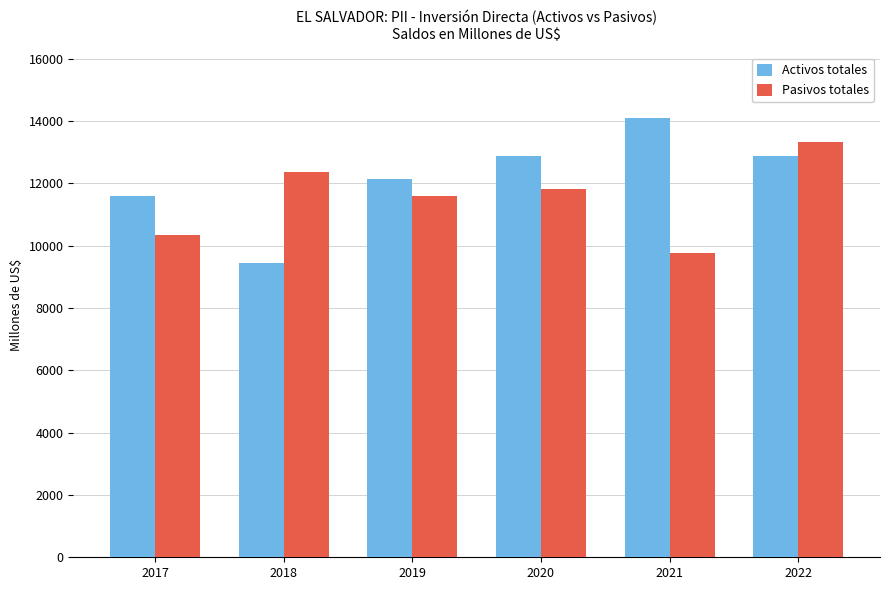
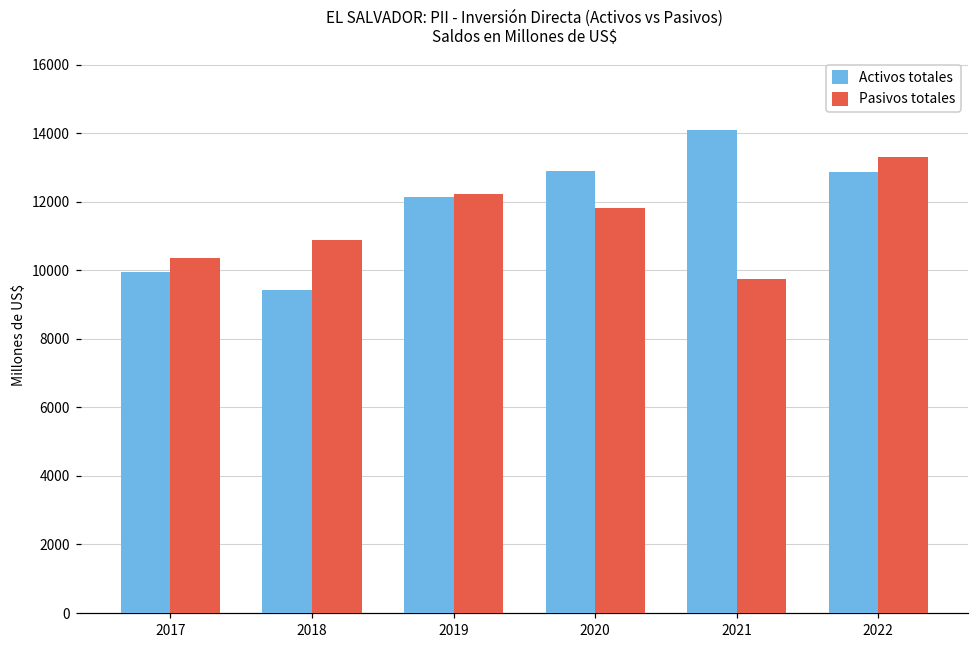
  {
    "Activos totales": {
-     "2017": 11600,
+     "2017": 9900,
      "2018": 9400,
      "2019": 12100,
      "2020": 12900,
      "2021": 14100,
      "2022": 12900
    },
    "Pasivos totales": {
      "2017": 10400,
-     "2018": 12400,
-     "2019": 11600,
+     "2018": 10900,
+     "2019": 12200,
      "2020": 11800,
      "2021": 9800,
      "2022": 13300
    }
  }
